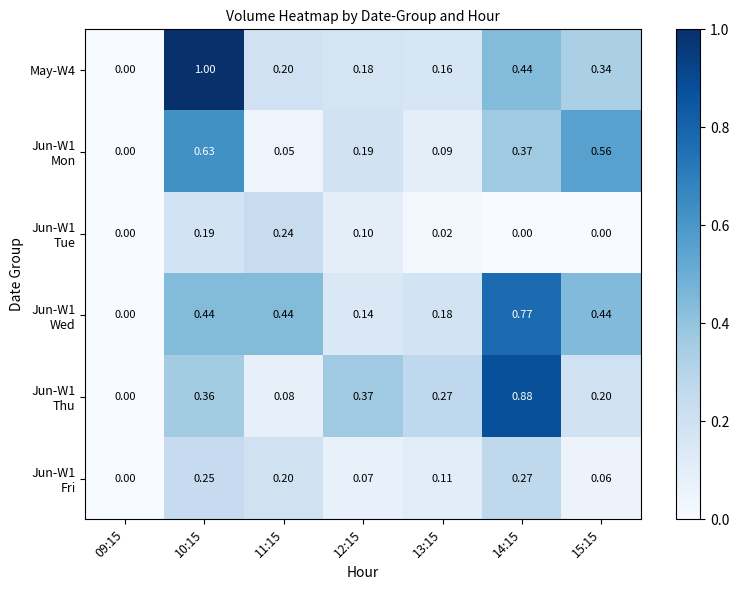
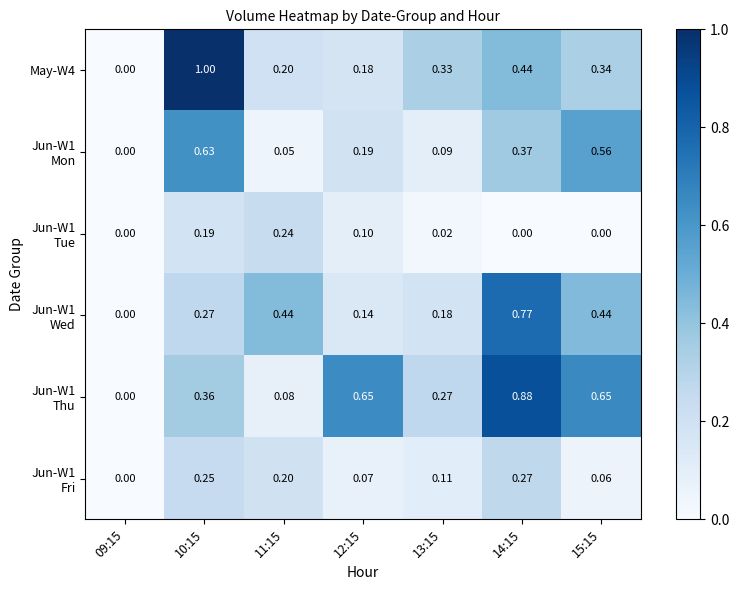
  {
    "May-W4": {
      "09:15": 0.00,
      "10:15": 1.00,
      "11:15": 0.20,
      "12:15": 0.18,
-     "13:15": 0.16,
+     "13:15": 0.33,
      "14:15": 0.44,
      "15:15": 0.34
    },
    "Jun-W1 Mon": {
      "09:15": 0.00,
      "10:15": 0.63,
      "11:15": 0.05,
      "12:15": 0.19,
      "13:15": 0.09,
      "14:15": 0.37,
      "15:15": 0.56
    },
    "Jun-W1 Tue": {
      "09:15": 0.00,
      "10:15": 0.19,
      "11:15": 0.24,
      "12:15": 0.10,
      "13:15": 0.02,
      "14:15": 0.00,
      "15:15": 0.00
    },
    "Jun-W1 Wed": {
      "09:15": 0.00,
-     "10:15": 0.44,
+     "10:15": 0.27,
      "11:15": 0.44,
      "12:15": 0.14,
      "13:15": 0.18,
      "14:15": 0.77,
      "15:15": 0.44
    },
    "Jun-W1 Thu": {
      "09:15": 0.00,
      "10:15": 0.36,
      "11:15": 0.08,
-     "12:15": 0.37,
+     "12:15": 0.65,
      "13:15": 0.27,
      "14:15": 0.88,
-     "15:15": 0.20
+     "15:15": 0.65
    },
    "Jun-W1 Fri": {
      "09:15": 0.00,
      "10:15": 0.25,
      "11:15": 0.20,
      "12:15": 0.07,
      "13:15": 0.11,
      "14:15": 0.27,
      "15:15": 0.06
    }
  }
